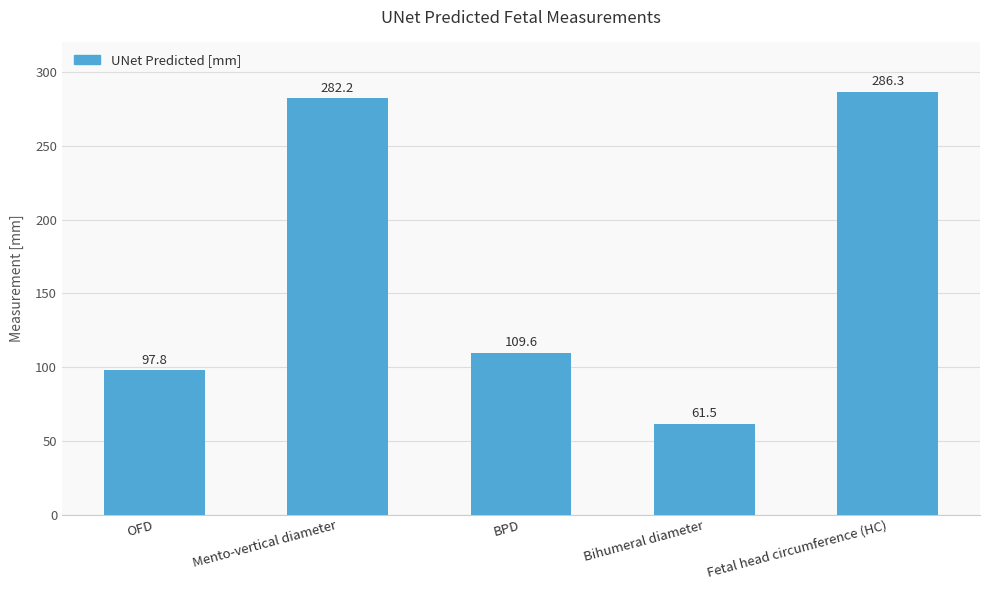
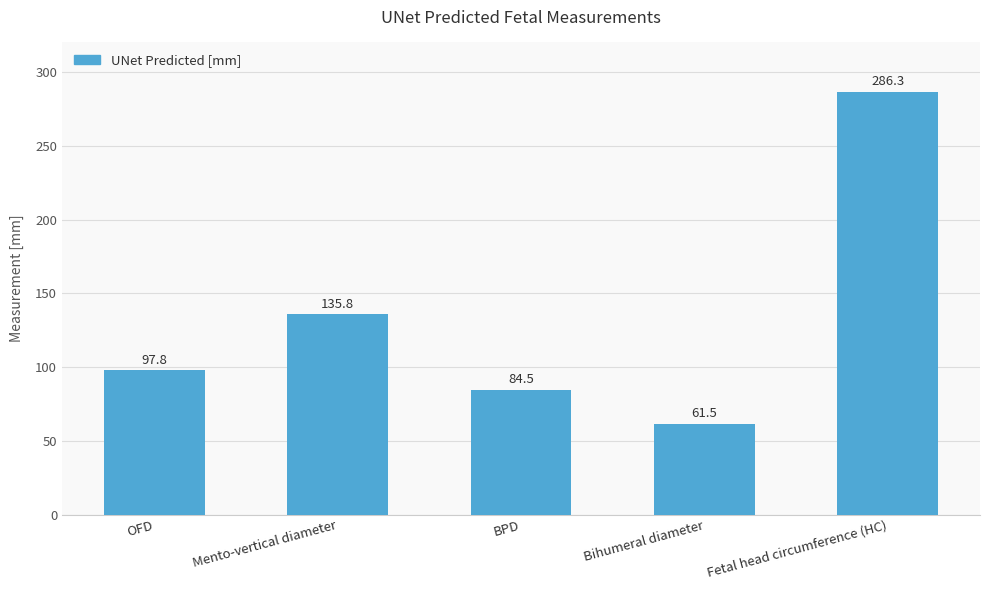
  {
    "OFD": 97.8,
-   "Mento-vertical diameter": 282.2,
-   "BPD": 109.6,
+   "Mento-vertical diameter": 135.8,
+   "BPD": 84.5,
    "Bihumeral diameter": 61.5,
    "Fetal head circumference (HC)": 286.3
  }
